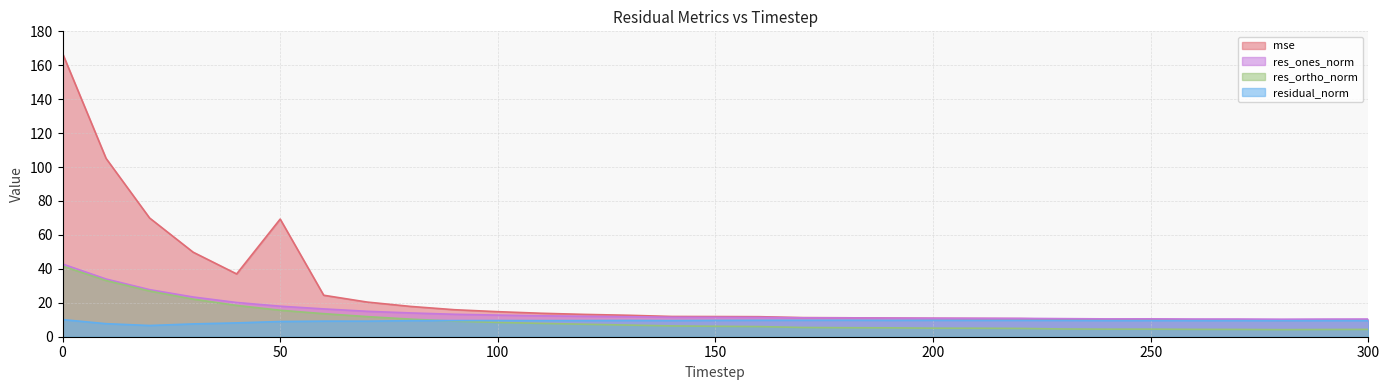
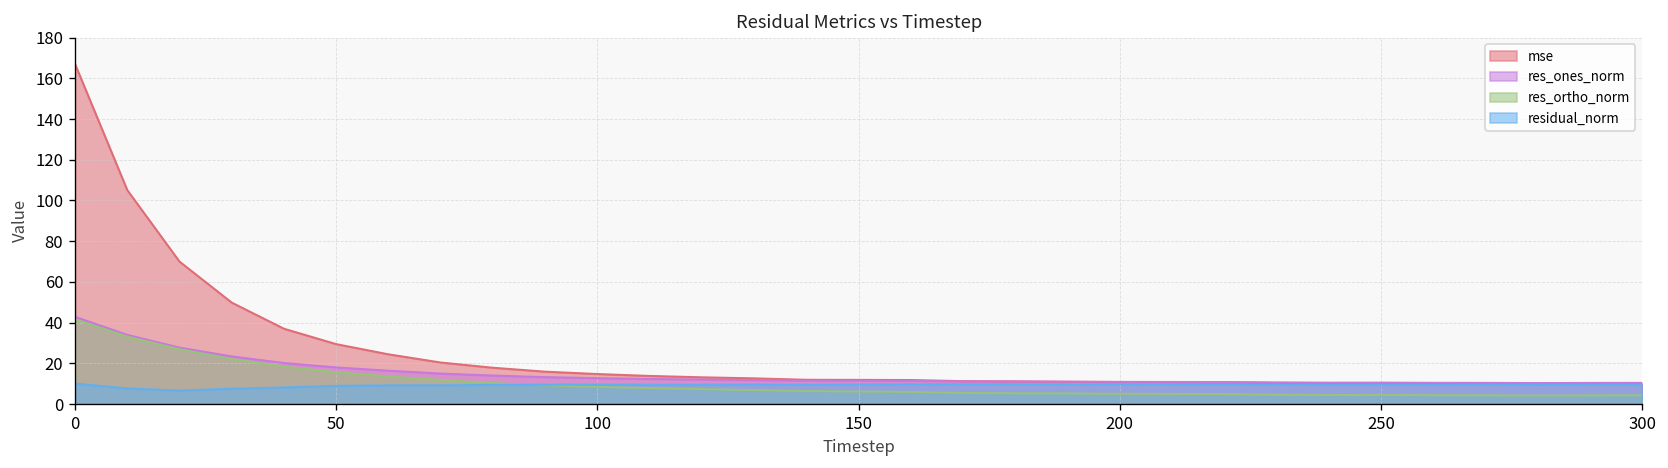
  {
    "mse": {
      "0": 167,
-     "50": 69,
+     "50": 29,
      "100": 15
    }
  }
